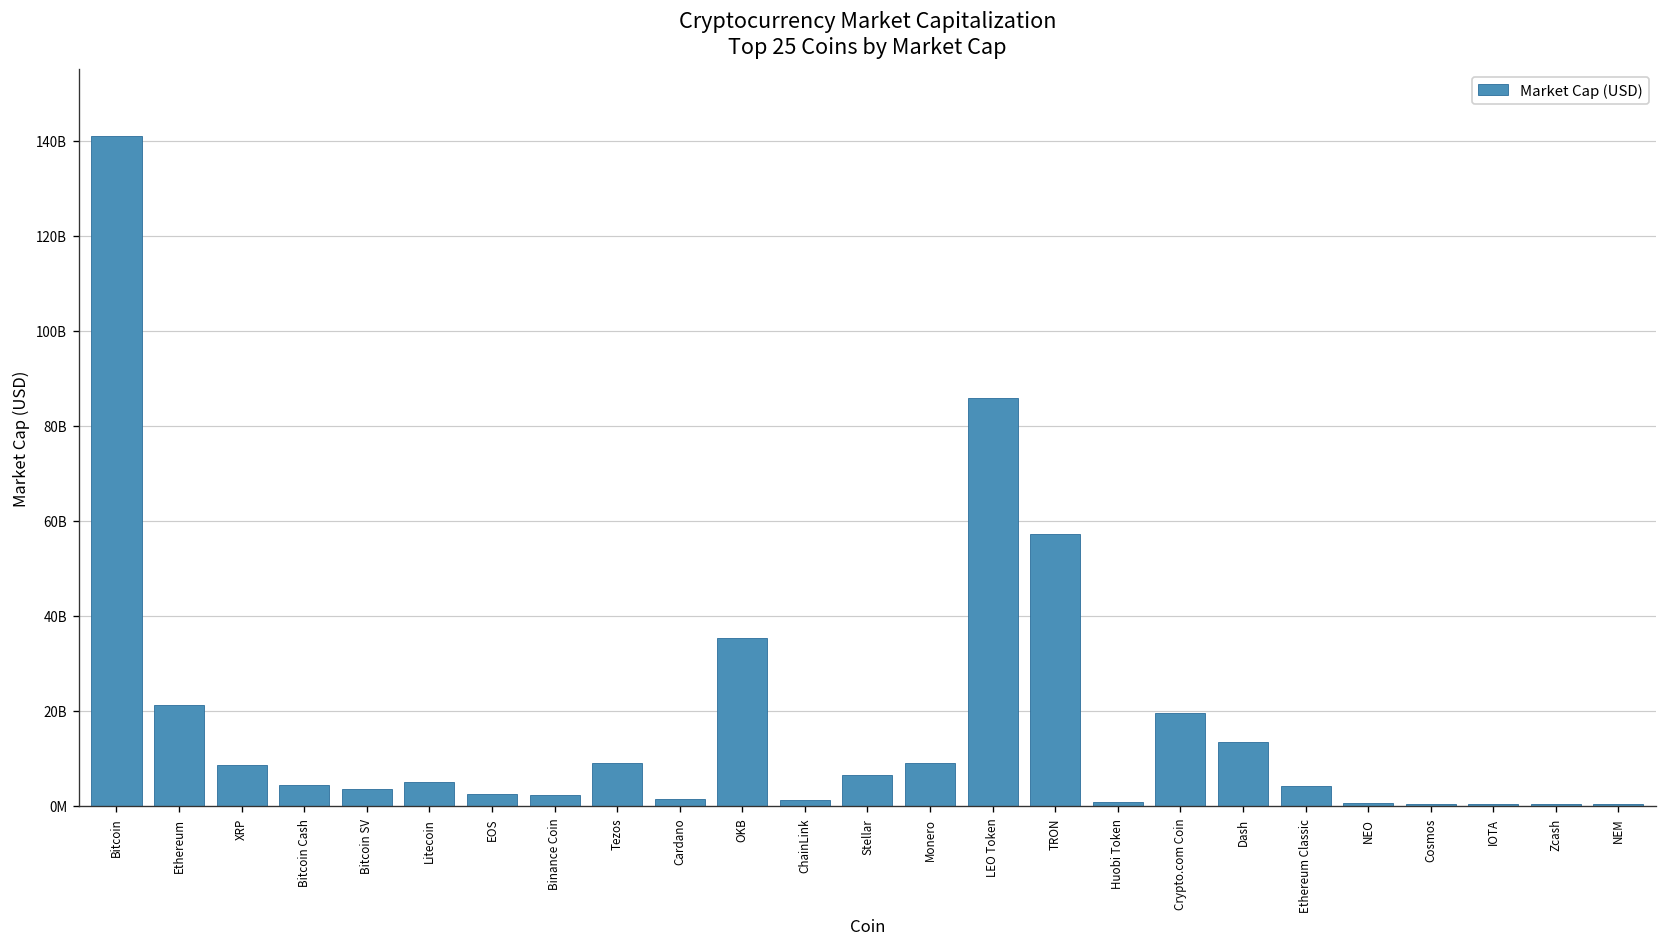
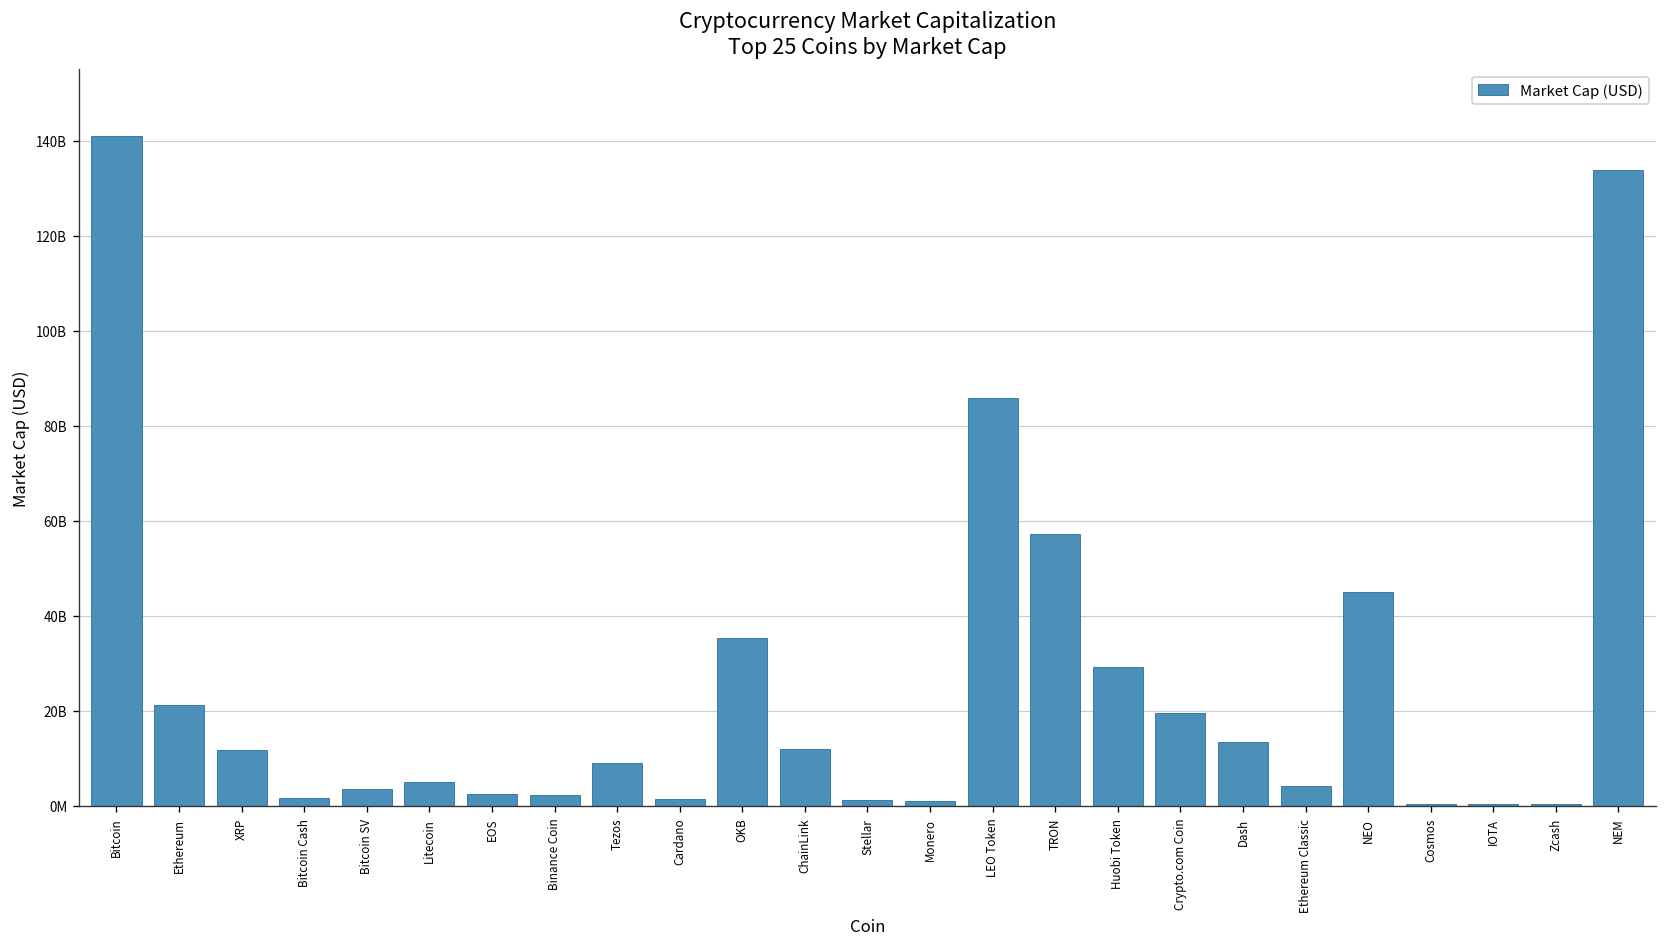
  {
    "Bitcoin": 141000000000,
    "Ethereum": 21000000000,
-   "XRP": 9000000000,
-   "Bitcoin Cash": 4000000000,
+   "XRP": 12000000000,
+   "Bitcoin Cash": 2000000000,
    "Bitcoin SV": 4000000000,
    "Litecoin": 5000000000,
    "EOS": 3000000000,
    "Binance Coin": 2000000000,
    "Tezos": 9000000000,
    "Cardano": 1000000000,
    "OKB": 35000000000,
-   "ChainLink": 1000000000,
-   "Stellar": 6000000000,
-   "Monero": 9000000000,
+   "ChainLink": 12000000000,
+   "Stellar": 1000000000,
+   "Monero": 1000000000,
    "LEO Token": 86000000000,
    "TRON": 57000000000,
-   "Huobi Token": 1000000000,
+   "Huobi Token": 29000000000,
    "Crypto.com Coin": 20000000000,
    "Dash": 13000000000,
    "Ethereum Classic": 4000000000,
-   "NEO": 1000000000,
-   "NEM": 0
+   "NEO": 45000000000,
+   "NEM": 134000000000
  }
